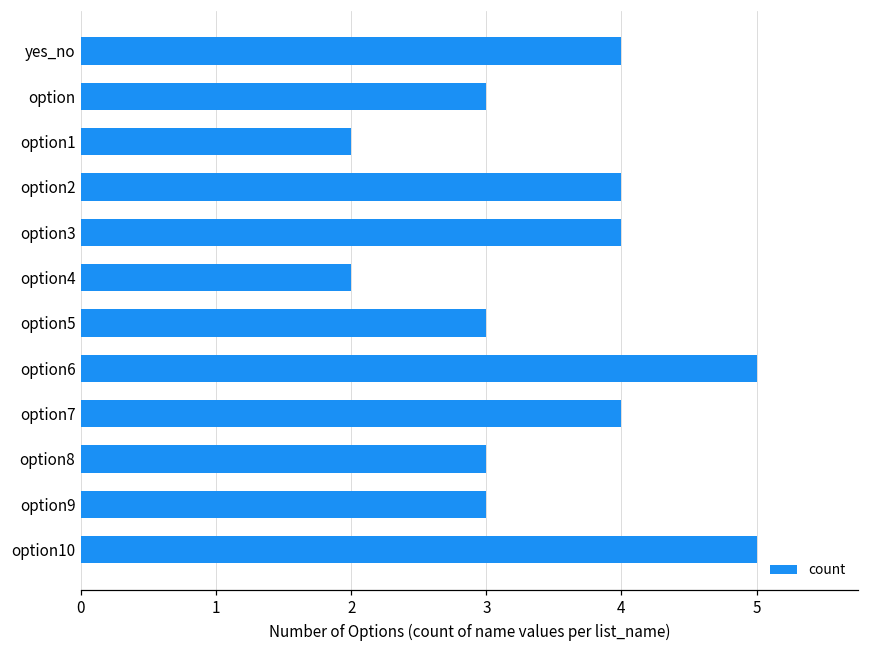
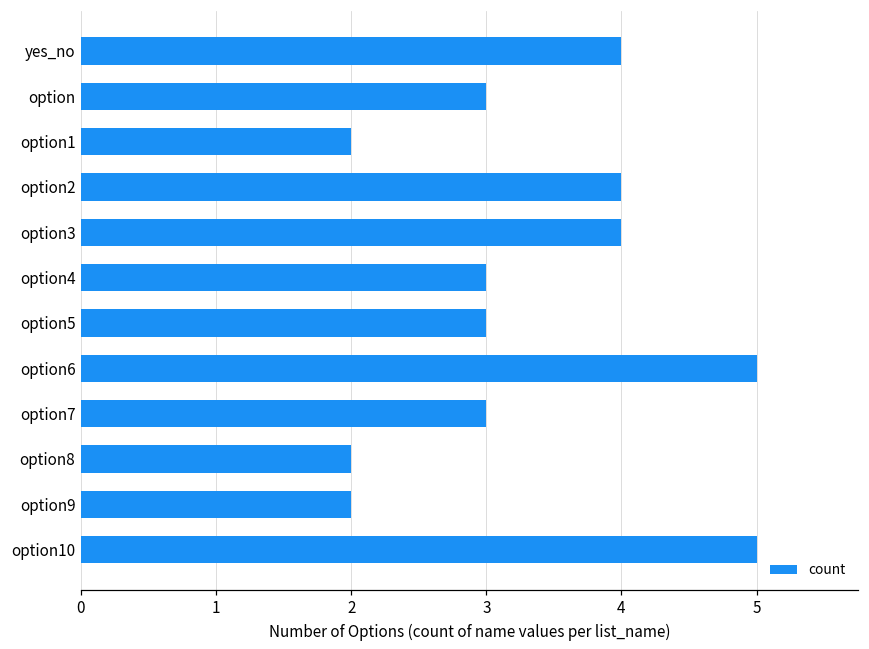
  {
    "yes_no": 4,
    "option": 3,
    "option1": 2,
    "option2": 4,
    "option3": 4,
-   "option4": 2,
+   "option4": 3,
    "option5": 3,
    "option6": 5,
-   "option7": 4,
-   "option8": 3,
-   "option9": 3,
+   "option7": 3,
+   "option8": 2,
+   "option9": 2,
    "option10": 5
  }
